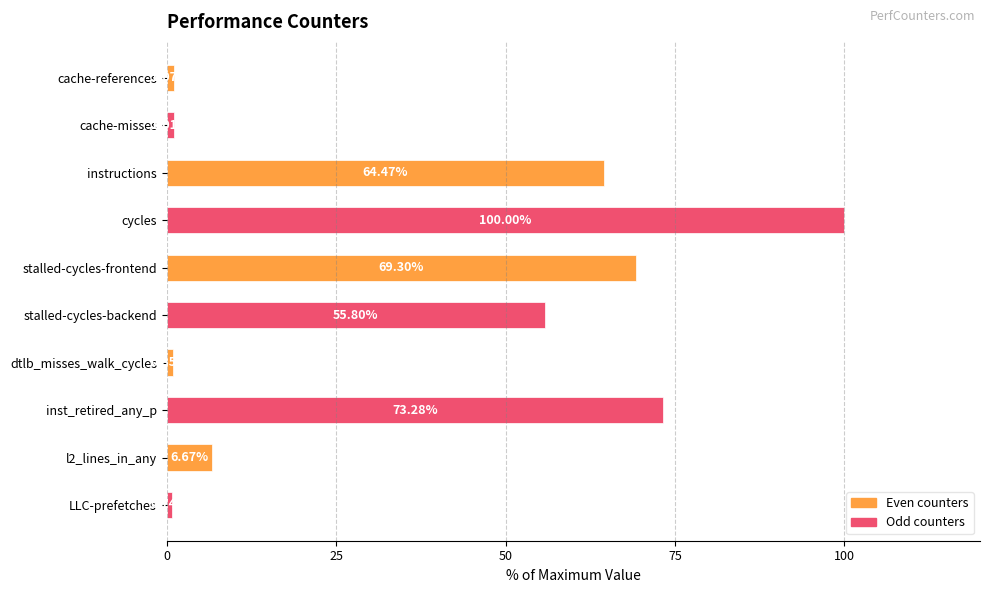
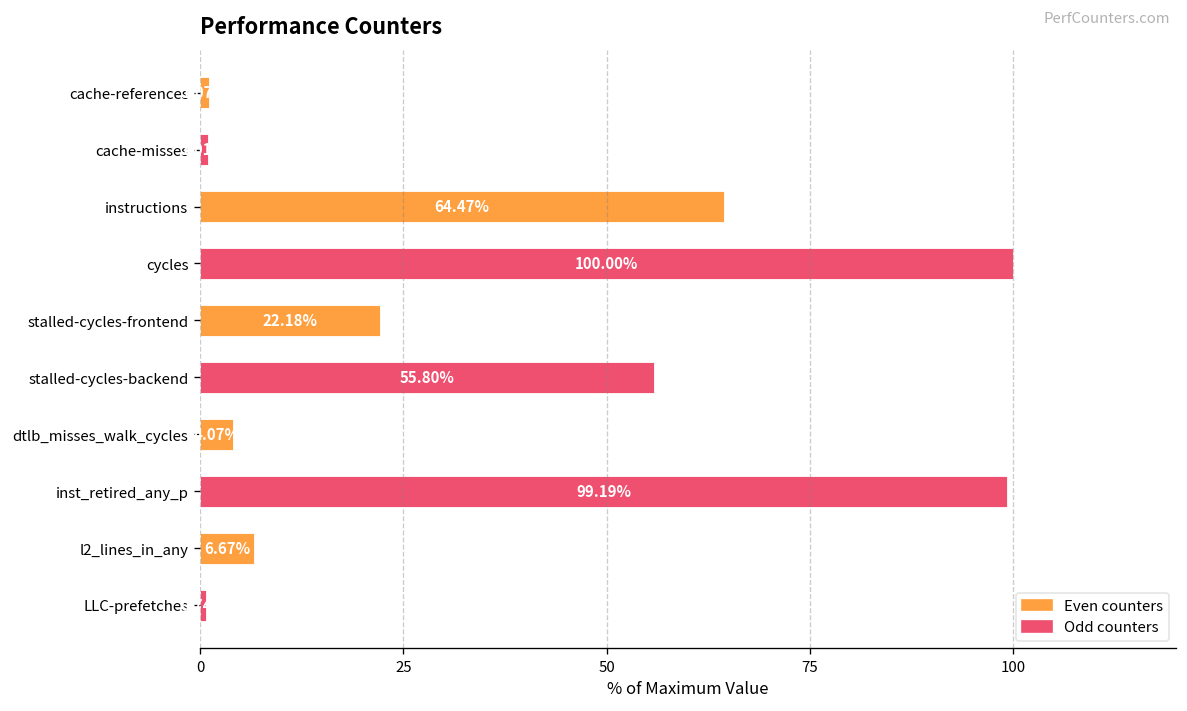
  {
    "instructions": "64.47%",
    "cycles": "100.00%",
-   "stalled-cycles-frontend": "69.30%",
+   "stalled-cycles-frontend": "22.18%",
    "stalled-cycles-backend": "55.80%",
-   "dtlb_misses_walk_cycles": "1",
-   "inst_retired_any_p": "73.28%",
+   "dtlb_misses_walk_cycles": "4",
+   "inst_retired_any_p": "99.19%",
    "l2_lines_in_any": "6.67%"
  }
